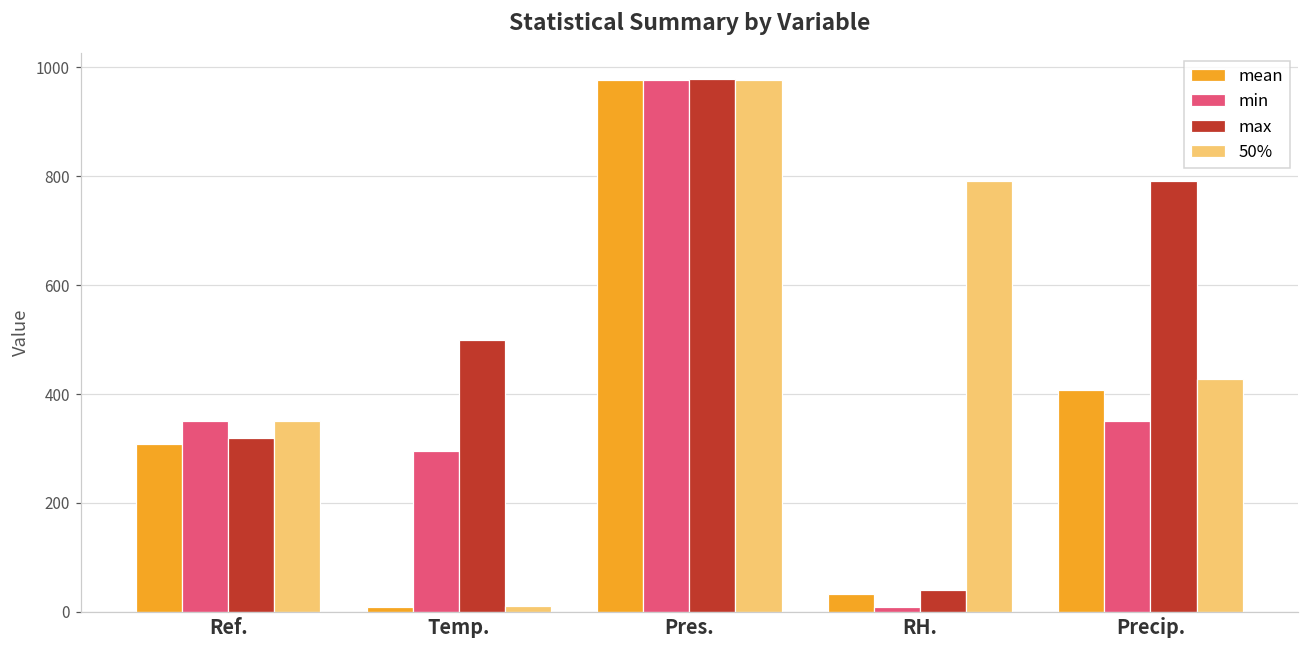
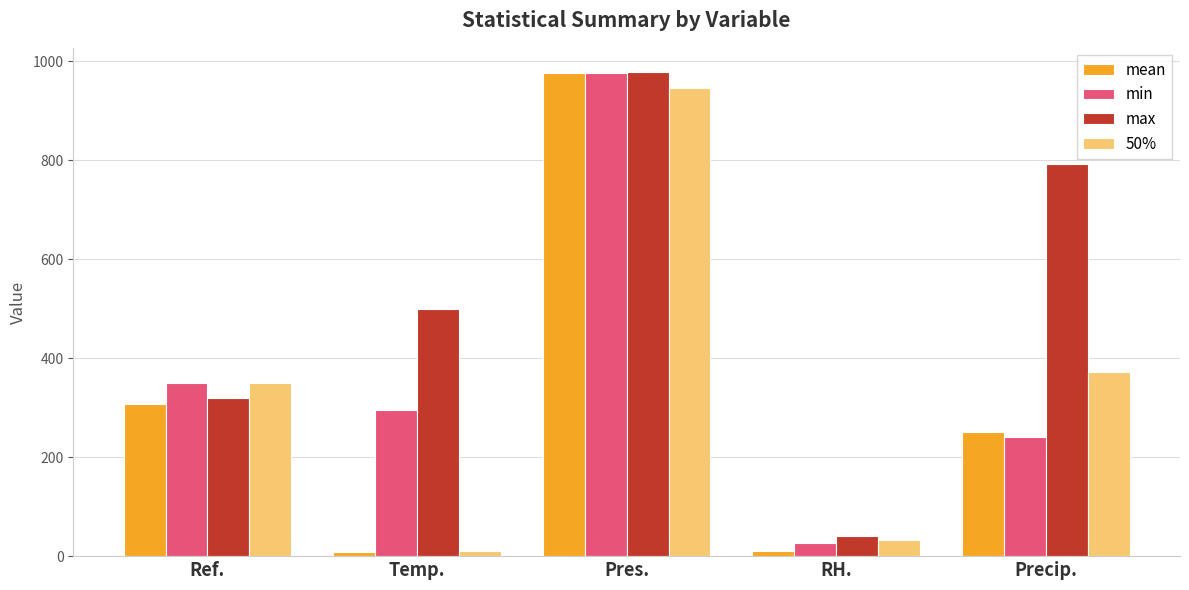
  {
    "mean": {
      "Ref.": 310,
      "Temp.": 10,
      "Pres.": 980,
-     "RH.": 30,
-     "Precip.": 410
+     "RH.": 10,
+     "Precip.": 250
    },
    "min": {
      "Ref.": 350,
      "Temp.": 300,
      "Pres.": 980,
-     "RH.": 10,
-     "Precip.": 350
+     "RH.": 30,
+     "Precip.": 240
    },
    "max": {
      "Ref.": 320,
      "Temp.": 500,
      "Pres.": 980,
      "RH.": 40,
      "Precip.": 790
    },
    "50%": {
      "Ref.": 350,
      "Temp.": 10,
-     "Pres.": 980,
-     "RH.": 790,
-     "Precip.": 430
+     "Pres.": 950,
+     "RH.": 30,
+     "Precip.": 370
    }
  }
